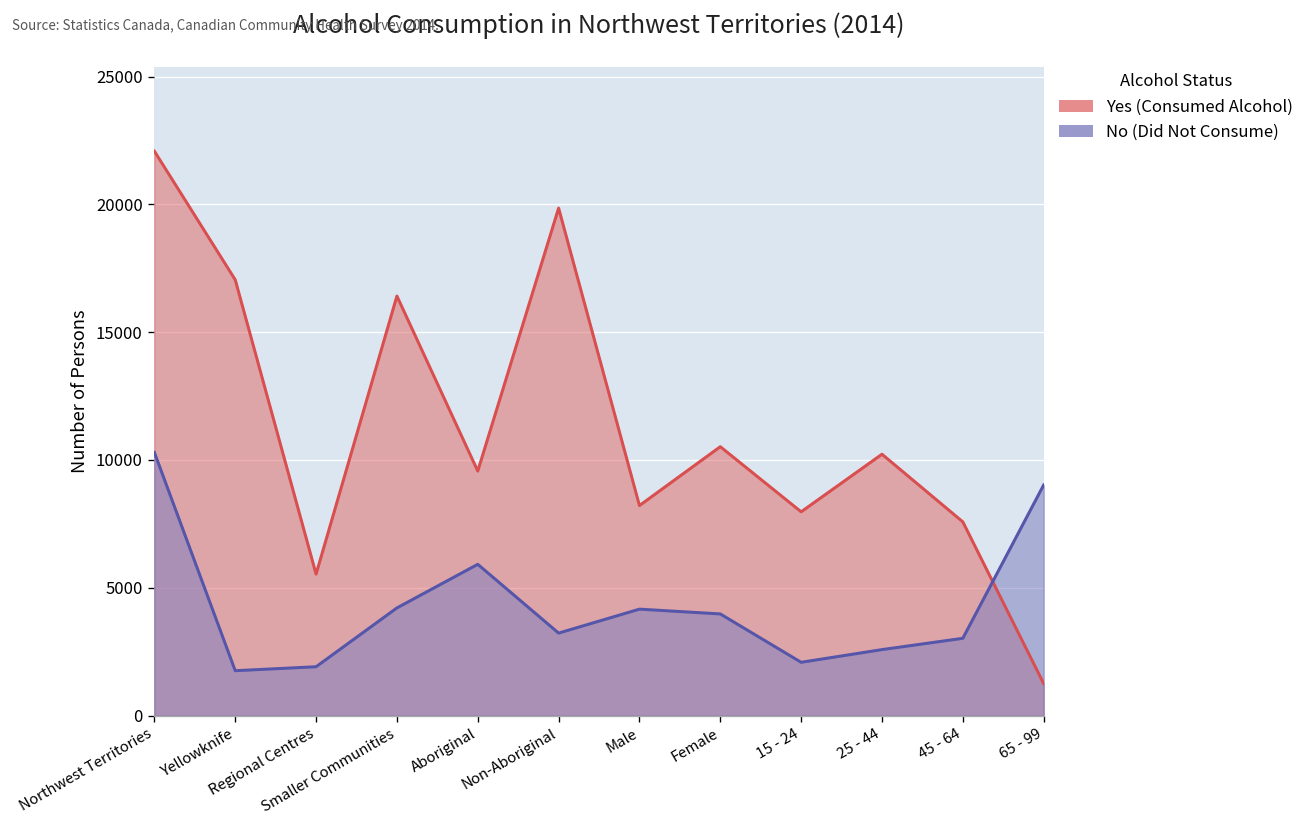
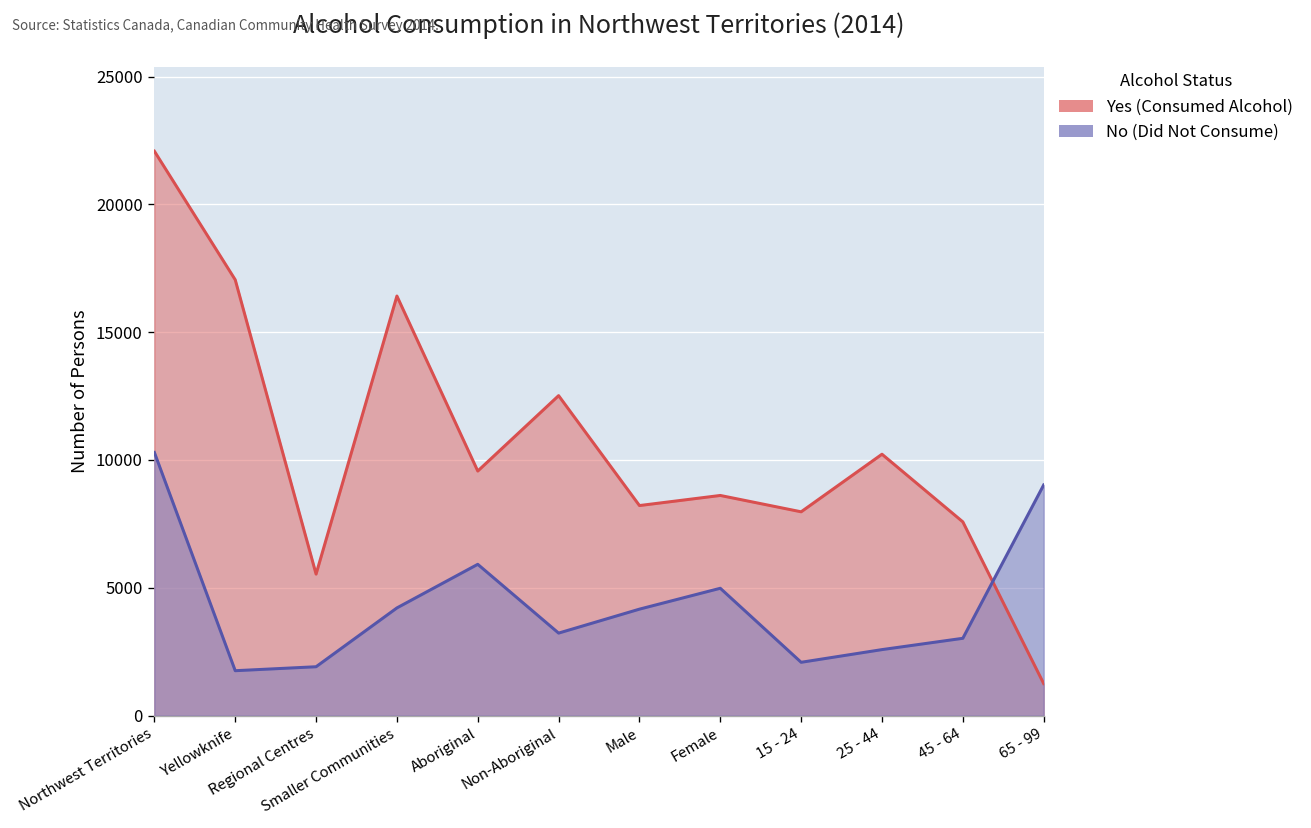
  {
    "Yes (Consumed Alcohol)": {
      "Northwest Territories": 22100,
      "Yellowknife": 17100,
      "Regional Centres": 5500,
      "Smaller Communities": 16400,
      "Aboriginal": 9600,
-     "Non-Aboriginal": 19900,
+     "Non-Aboriginal": 12500,
      "Male": 8200,
-     "Female": 10500,
+     "Female": 8600,
      "15 - 24": 8000,
      "25 - 44": 10200,
      "45 - 64": 7600,
      "65 - 99": 1200
    },
    "No (Did Not Consume)": {
      "Northwest Territories": 10300,
      "Yellowknife": 1800,
      "Regional Centres": 1900,
      "Smaller Communities": 4200,
      "Aboriginal": 5900,
      "Non-Aboriginal": 3200,
      "Male": 4200,
-     "Female": 4000,
+     "Female": 5000,
      "15 - 24": 2100,
      "25 - 44": 2600,
      "45 - 64": 3000,
      "65 - 99": 9000
    }
  }
